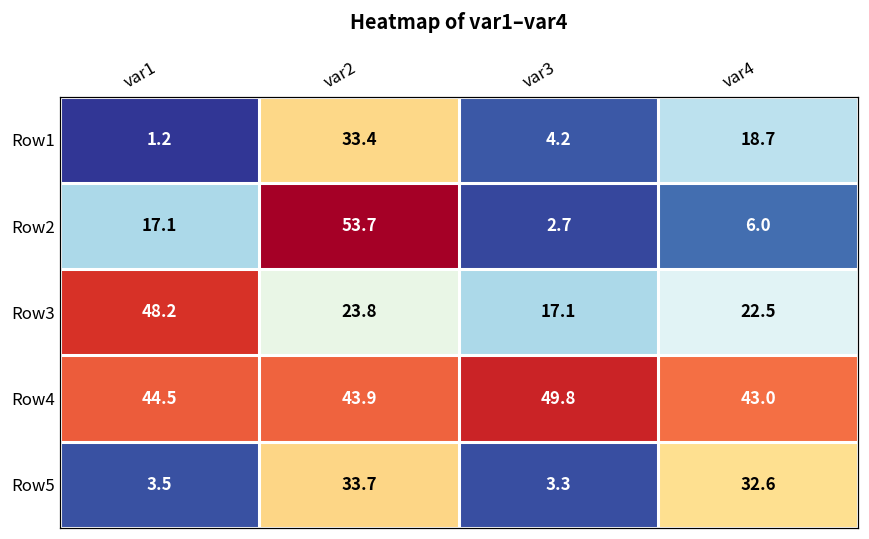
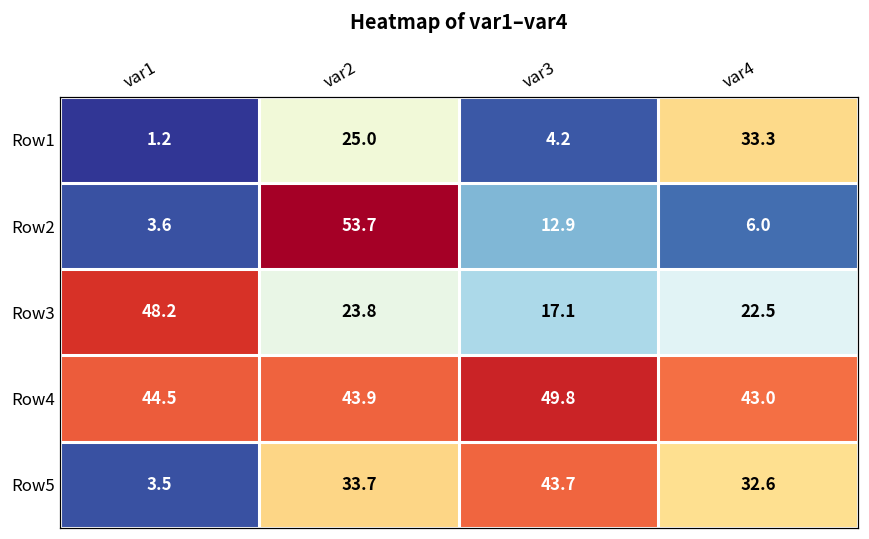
  {
    "Row1": {
      "var1": 1.2,
-     "var2": 33.4,
+     "var2": 25.0,
      "var3": 4.2,
-     "var4": 18.7
+     "var4": 33.3
    },
    "Row2": {
-     "var1": 17.1,
+     "var1": 3.6,
      "var2": 53.7,
-     "var3": 2.7,
+     "var3": 12.9,
      "var4": 6.0
    },
    "Row3": {
      "var1": 48.2,
      "var2": 23.8,
      "var3": 17.1,
      "var4": 22.5
    },
    "Row4": {
      "var1": 44.5,
      "var2": 43.9,
      "var3": 49.8,
      "var4": 43.0
    },
    "Row5": {
      "var1": 3.5,
      "var2": 33.7,
-     "var3": 3.3,
+     "var3": 43.7,
      "var4": 32.6
    }
  }
